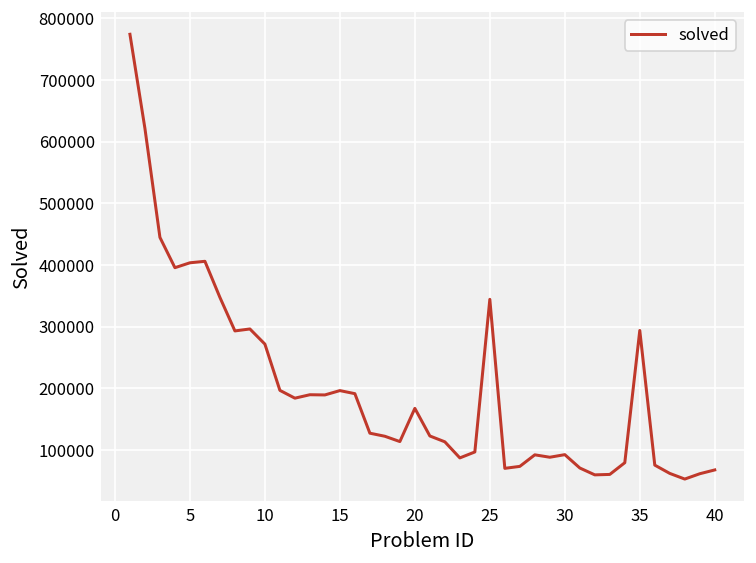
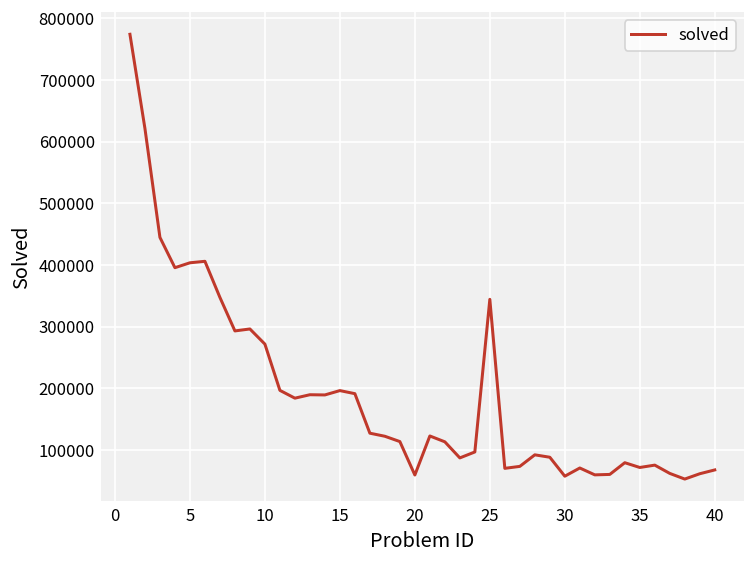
  {
    "5": 400000,
    "10": 270000,
    "15": 200000,
-   "20": 170000,
+   "20": 60000,
    "25": 340000,
-   "30": 90000,
-   "35": 290000,
+   "30": 60000,
+   "35": 70000,
    "40": 70000
  }
